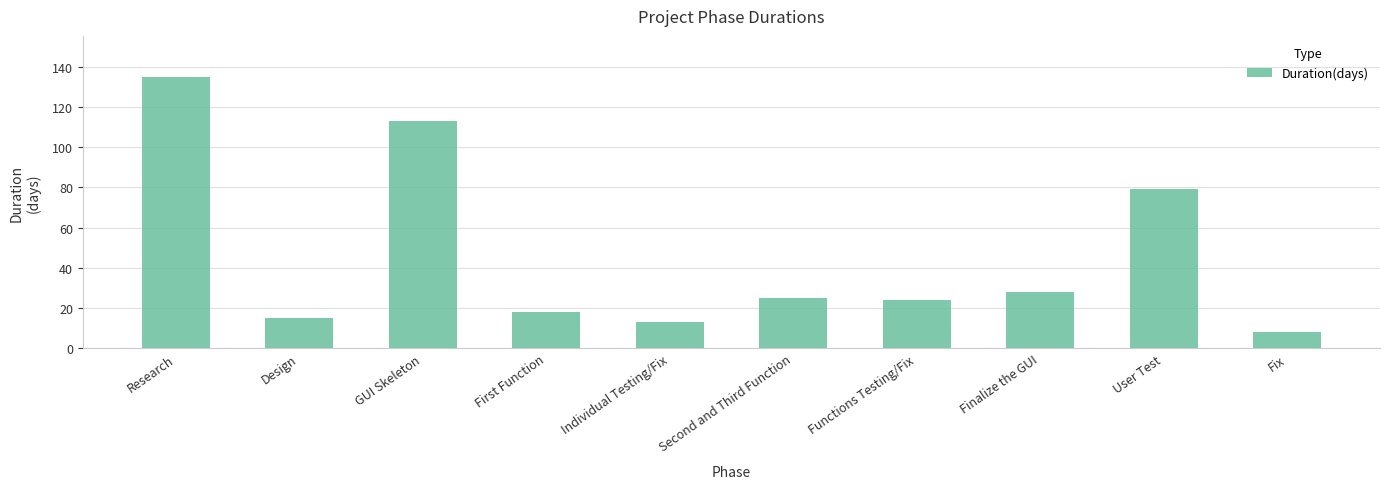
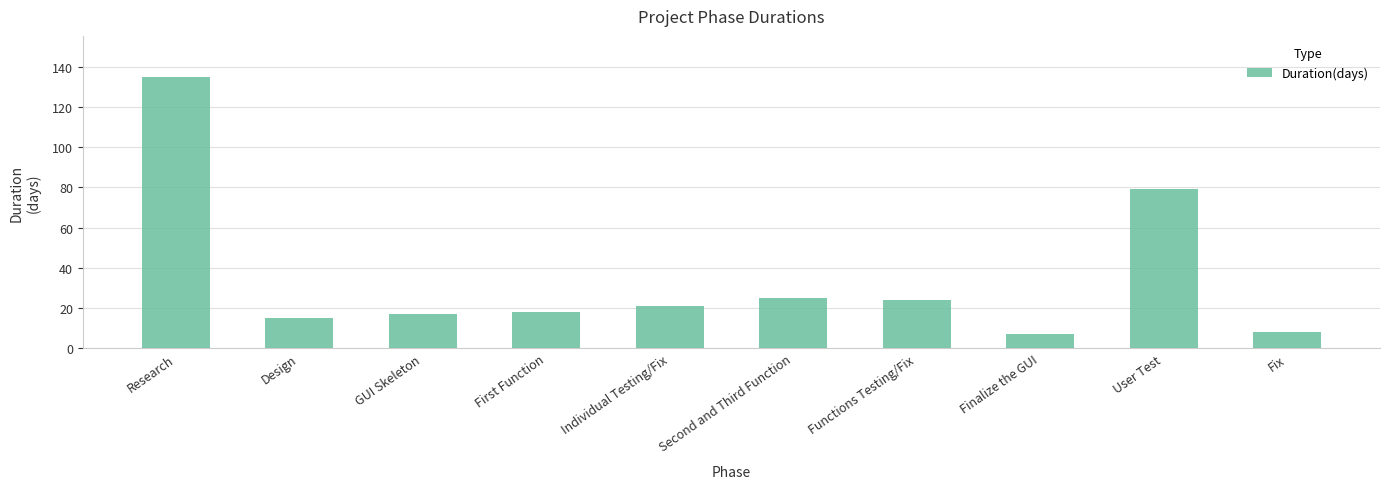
  {
    "Research": 135,
    "Design": 15,
-   "GUI Skeleton": 113,
+   "GUI Skeleton": 17,
    "First Function": 18,
-   "Individual Testing/Fix": 13,
+   "Individual Testing/Fix": 21,
    "Second and Third Function": 25,
    "Functions Testing/Fix": 24,
-   "Finalize the GUI": 28,
+   "Finalize the GUI": 7,
    "User Test": 79,
    "Fix": 8
  }
